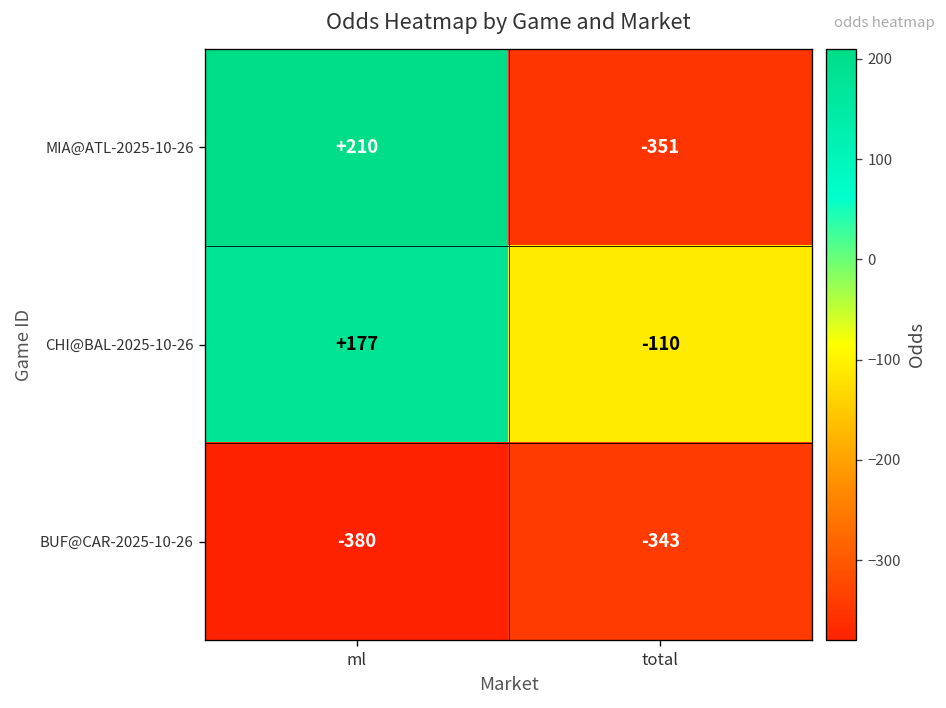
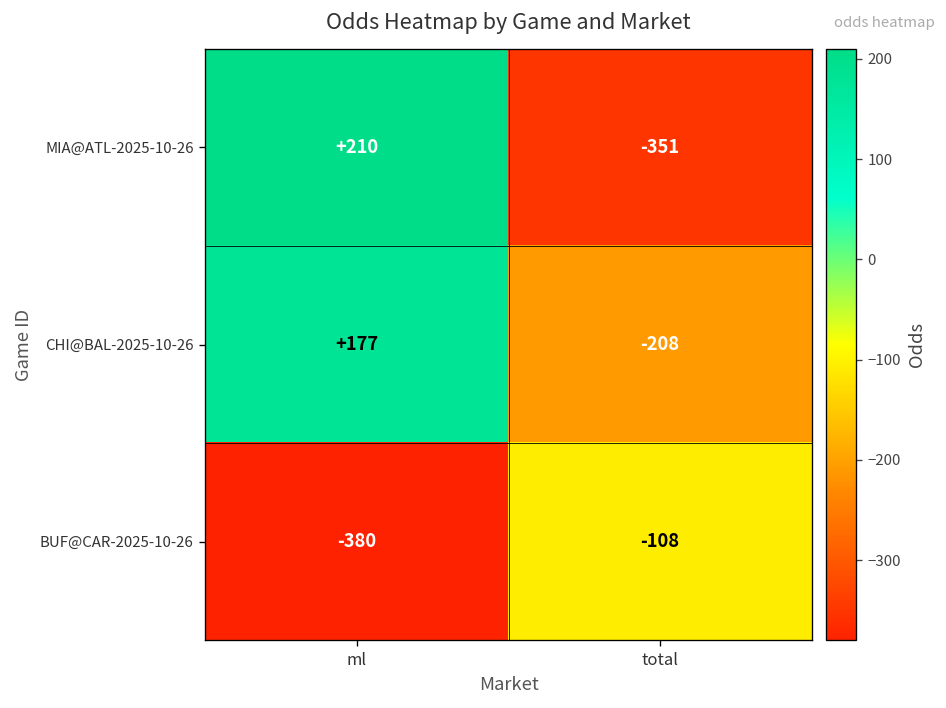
  {
    "MIA@ATL-2025-10-26": {
      "ml": "+210",
      "total": "-351"
    },
    "CHI@BAL-2025-10-26": {
      "ml": "+177",
-     "total": "-110"
+     "total": "-208"
    },
    "BUF@CAR-2025-10-26": {
      "ml": "-380",
-     "total": "-343"
+     "total": "-108"
    }
  }
